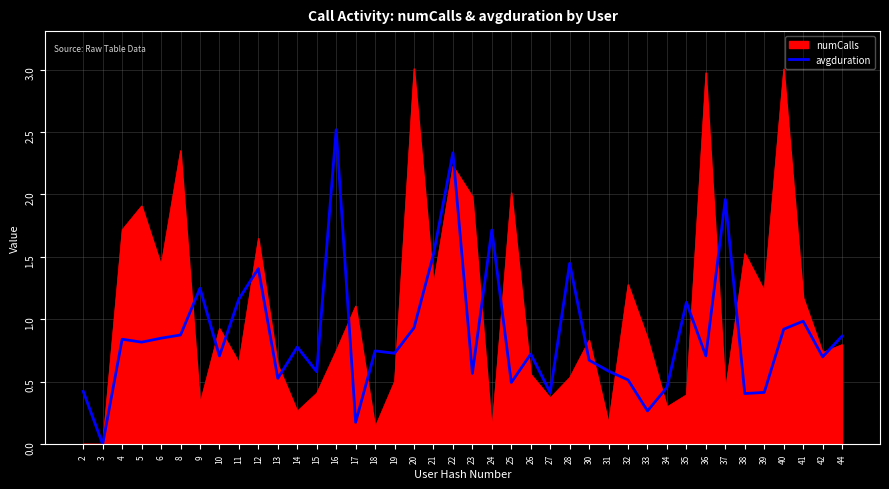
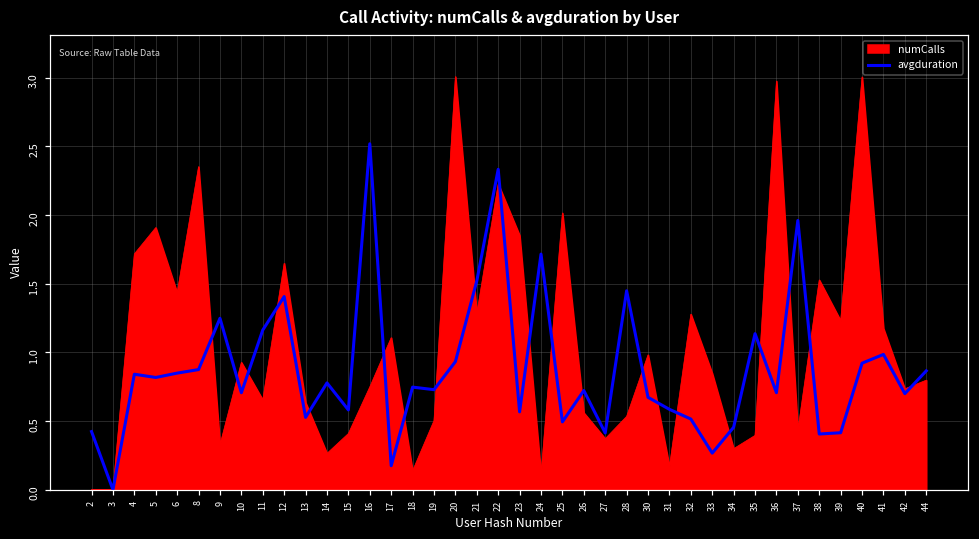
  {
    "numCalls": {
      "2": 0.00,
      "4": 1.72,
      "5": 1.91,
      "6": 1.43,
      "8": 2.35,
      "9": 0.33,
      "10": 0.93,
      "11": 0.65,
      "12": 1.65,
      "13": 0.63,
      "14": 0.26,
      "15": 0.41,
      "16": 0.75,
      "17": 1.11,
      "18": 0.14,
      "19": 0.50,
      "20": 3.01,
      "21": 1.28,
      "22": 2.23,
-     "23": 1.98,
+     "23": 1.85,
      "24": 0.11,
      "25": 2.01,
      "26": 0.56,
      "27": 0.37,
      "28": 0.53,
-     "30": 0.83,
+     "30": 0.98,
      "31": 0.17,
      "32": 1.28,
      "33": 0.85,
      "34": 0.30,
      "35": 0.40,
      "36": 2.97,
      "37": 0.43,
      "38": 1.53,
      "39": 1.23,
      "40": 3.00,
      "41": 1.17,
      "42": 0.73,
      "44": 0.80
    },
    "avgduration": {
      "2": 0.42,
      "4": 0.84,
      "5": 0.82,
      "6": 0.85,
      "8": 0.87,
      "9": 1.25,
      "10": 0.71,
      "11": 1.16,
      "12": 1.41,
      "13": 0.53,
      "14": 0.78,
      "15": 0.58,
      "16": 2.52,
      "17": 0.17,
      "18": 0.75,
      "19": 0.73,
      "20": 0.93,
      "21": 1.52,
      "22": 2.33,
      "23": 0.57,
      "24": 1.72,
      "25": 0.49,
      "26": 0.72,
      "27": 0.41,
      "28": 1.45,
      "30": 0.67,
      "31": 0.59,
      "32": 0.51,
      "33": 0.27,
      "34": 0.45,
      "35": 1.14,
      "36": 0.71,
      "37": 1.96,
      "38": 0.41,
      "39": 0.42,
      "40": 0.92,
      "41": 0.99,
      "42": 0.70,
      "44": 0.87
    }
  }
